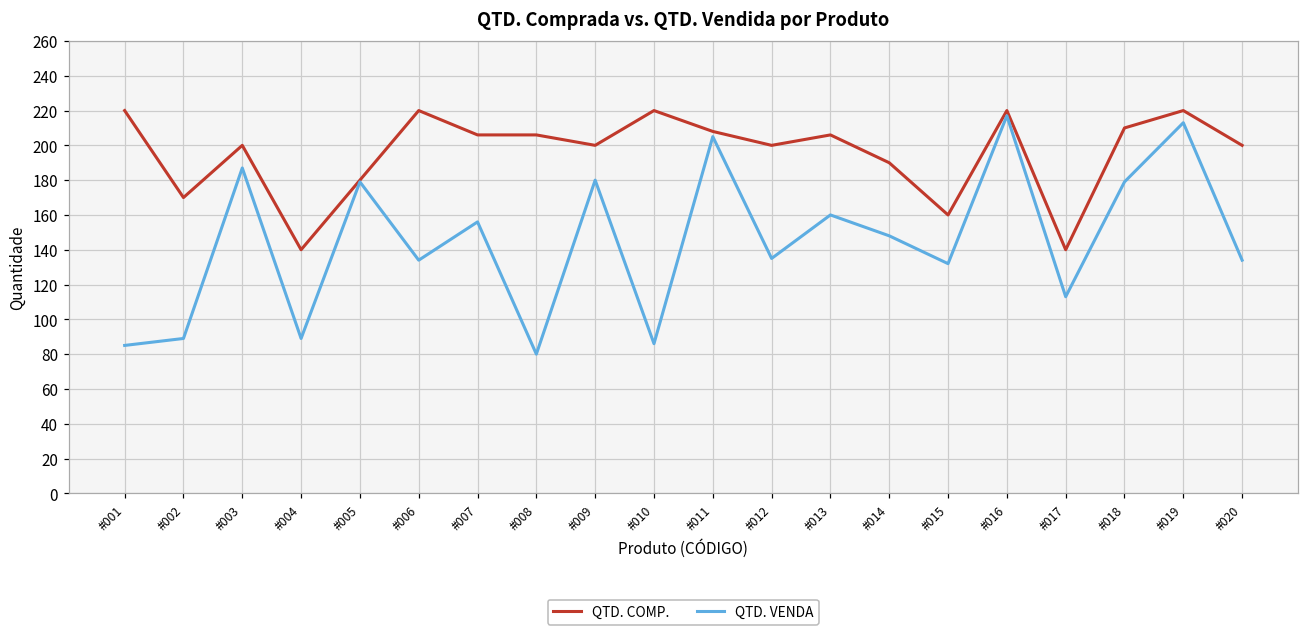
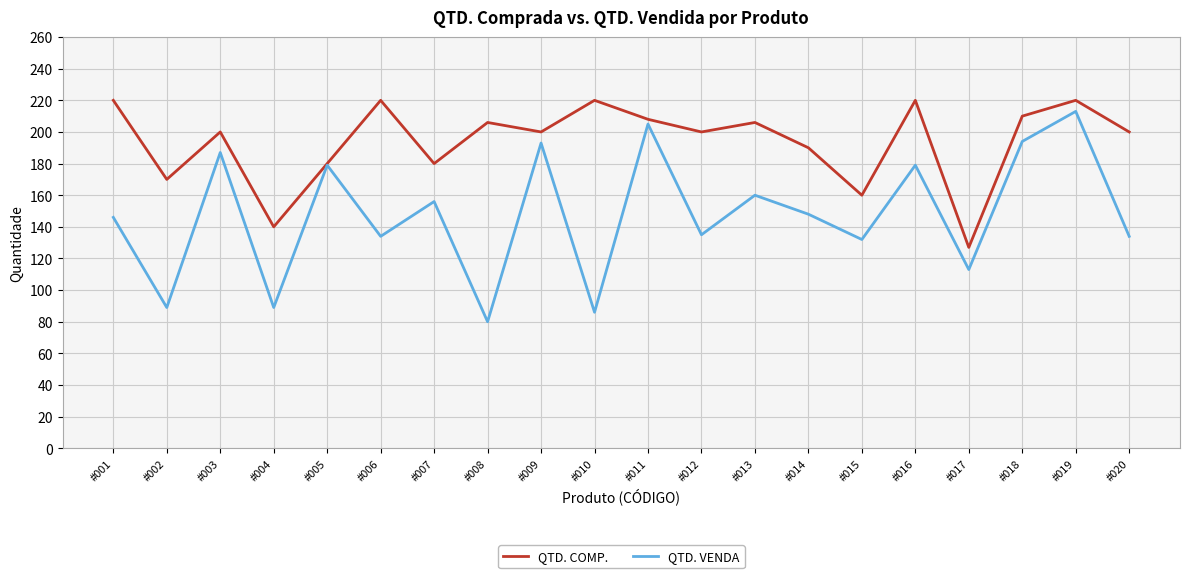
  {
    "QTD. COMP.": {
      "#001": 220,
      "#002": 170,
      "#003": 200,
      "#004": 140,
      "#006": 220,
-     "#007": 206,
+     "#007": 180,
      "#008": 206,
      "#009": 200,
      "#010": 220,
      "#011": 208,
      "#012": 200,
      "#013": 206,
      "#014": 190,
      "#015": 160,
      "#016": 220,
-     "#017": 140,
+     "#017": 127,
      "#018": 210,
      "#019": 220,
      "#020": 200
    },
    "QTD. VENDA": {
-     "#001": 85,
+     "#001": 146,
      "#002": 89,
      "#003": 187,
      "#004": 89,
      "#006": 134,
      "#007": 156,
      "#008": 80,
-     "#009": 180,
+     "#009": 193,
      "#010": 86,
      "#011": 205,
      "#012": 135,
      "#013": 160,
      "#014": 148,
      "#015": 132,
-     "#016": 217,
+     "#016": 179,
      "#017": 113,
-     "#018": 179,
+     "#018": 194,
      "#019": 213,
      "#020": 134
    }
  }
